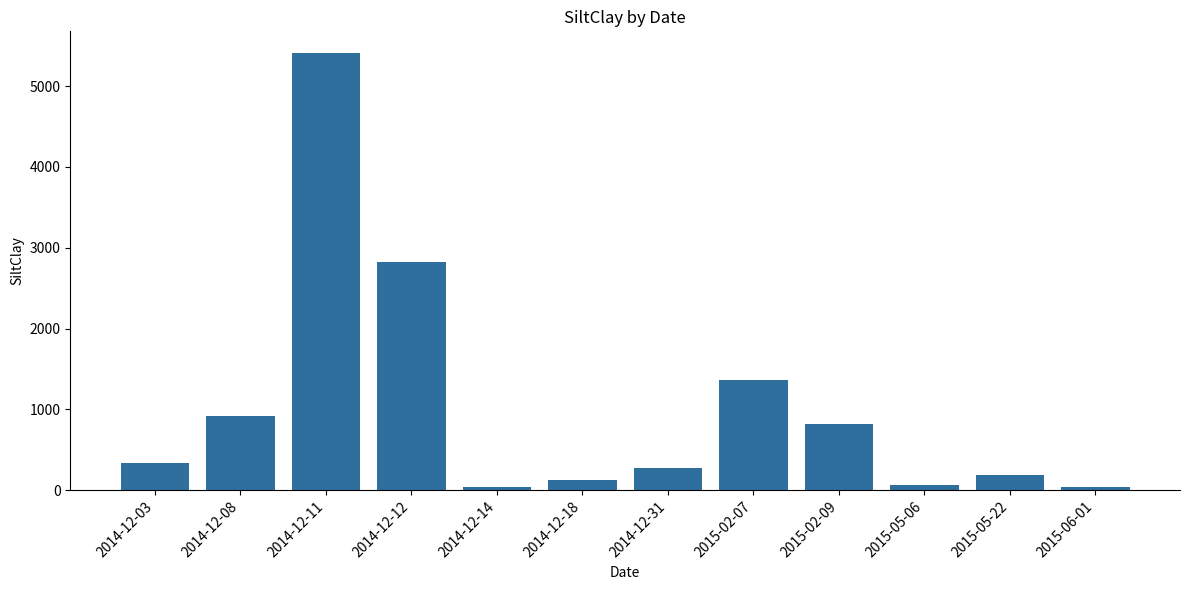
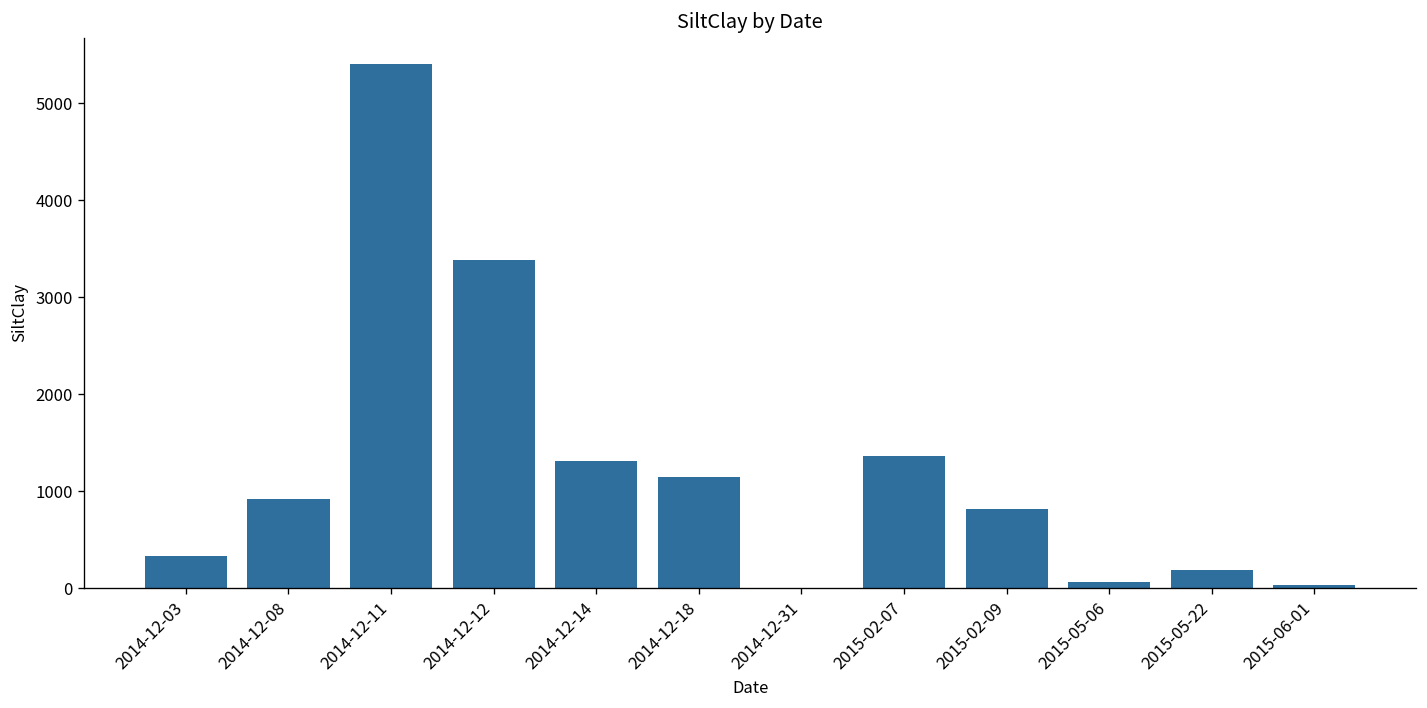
  {
    "2014-12-03": 300,
    "2014-12-08": 900,
    "2014-12-11": 5400,
-   "2014-12-12": 2800,
-   "2014-12-14": 0,
-   "2014-12-18": 100,
-   "2014-12-31": 300,
+   "2014-12-12": 3400,
+   "2014-12-14": 1300,
+   "2014-12-18": 1100,
+   "2014-12-31": 0,
    "2015-02-07": 1400,
    "2015-02-09": 800,
    "2015-05-06": 100,
    "2015-05-22": 200,
    "2015-06-01": 0
  }
